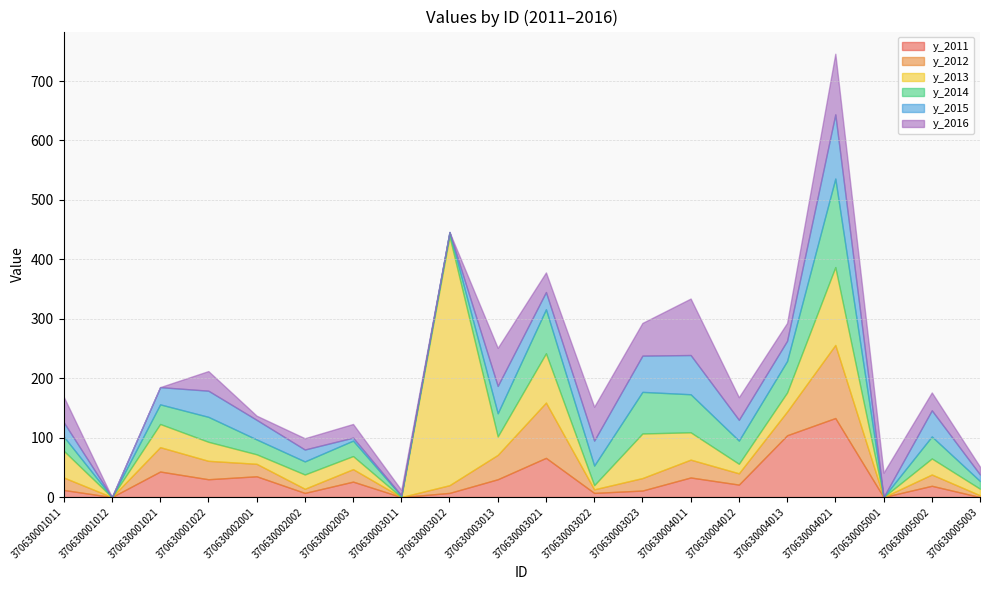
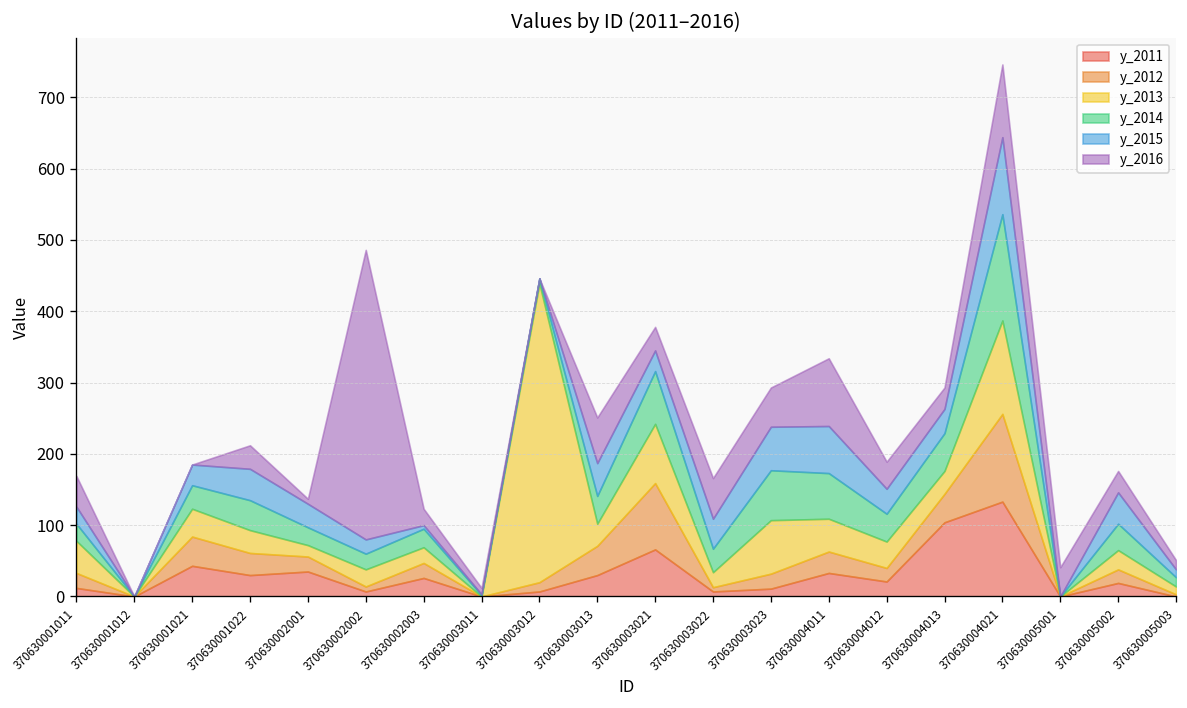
  {
    "y_2013": {
      "370630001011": 50,
      "370630001021": 40,
      "370630001022": 30,
      "370630002001": 20,
      "370630002002": 20,
      "370630002003": 20,
      "370630003012": 420,
      "370630003013": 30,
      "370630003021": 80,
-     "370630003022": 10,
+     "370630003022": 20,
      "370630003023": 80,
      "370630004011": 50,
-     "370630004012": 20,
+     "370630004012": 40,
      "370630004013": 30,
      "370630004021": 130,
      "370630005002": 30,
      "370630005003": 10
    },
    "y_2014": {
      "370630001011": 20,
      "370630001021": 30,
      "370630001022": 40,
      "370630002001": 30,
      "370630002002": 20,
      "370630002003": 30,
      "370630003013": 40,
      "370630003021": 70,
      "370630003022": 30,
      "370630003023": 70,
      "370630004011": 60,
      "370630004012": 40,
      "370630004013": 50,
      "370630004021": 150,
      "370630005002": 40,
      "370630005003": 10
    },
    "y_2015": {
      "370630001011": 20,
      "370630001022": 40,
      "370630002001": 30,
      "370630002002": 20,
      "370630002003": 10,
      "370630003013": 50,
      "370630003021": 30,
      "370630003022": 40,
      "370630003023": 60,
      "370630004011": 70,
      "370630004012": 40,
      "370630004013": 30,
      "370630004021": 110,
      "370630005002": 40,
      "370630005003": 10
    },
    "y_2016": {
      "370630001011": 40,
      "370630001022": 30,
      "370630002001": 10,
-     "370630002002": 20,
+     "370630002002": 410,
      "370630002003": 20,
      "370630003011": 10,
      "370630003013": 60,
      "370630003021": 30,
      "370630003022": 60,
      "370630003023": 60,
      "370630004011": 100,
      "370630004012": 40,
      "370630004013": 30,
      "370630004021": 100,
      "370630005001": 40,
      "370630005002": 30,
      "370630005003": 10
    }
  }
